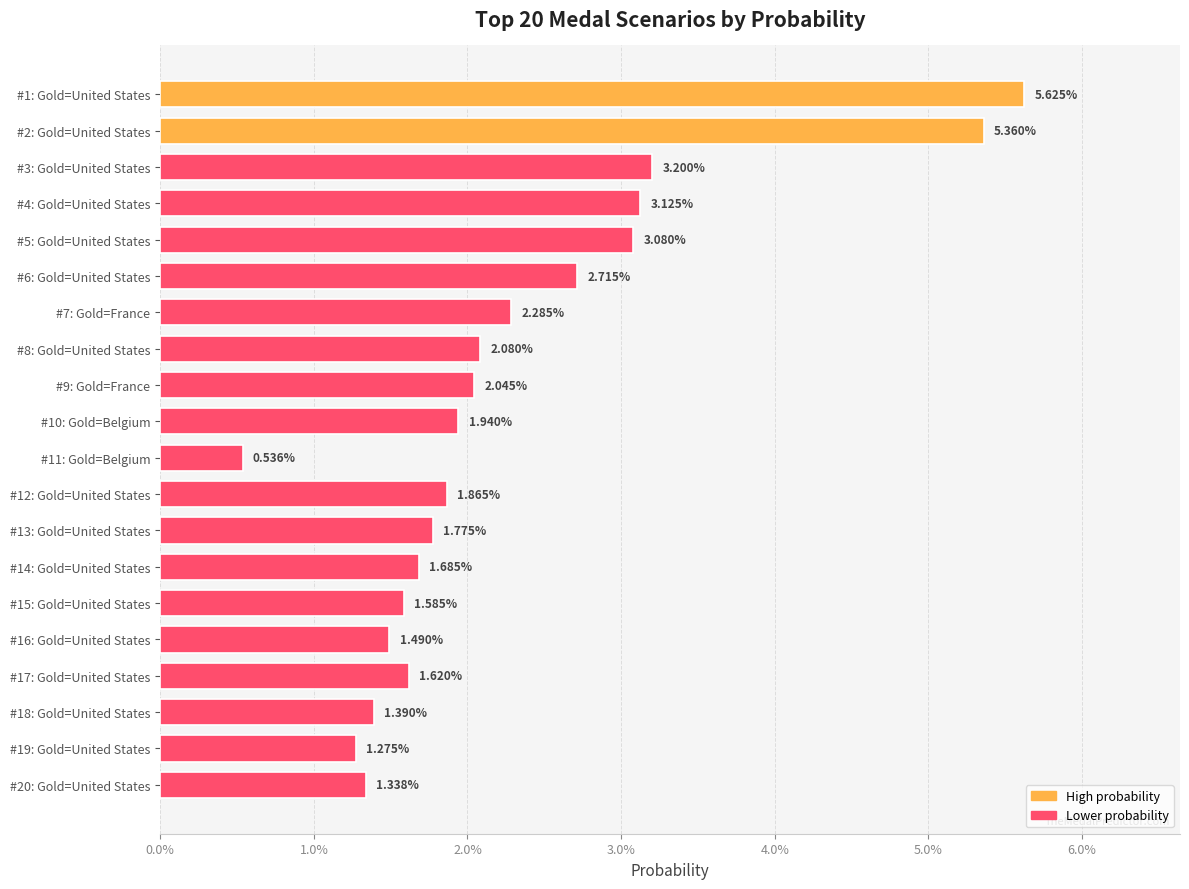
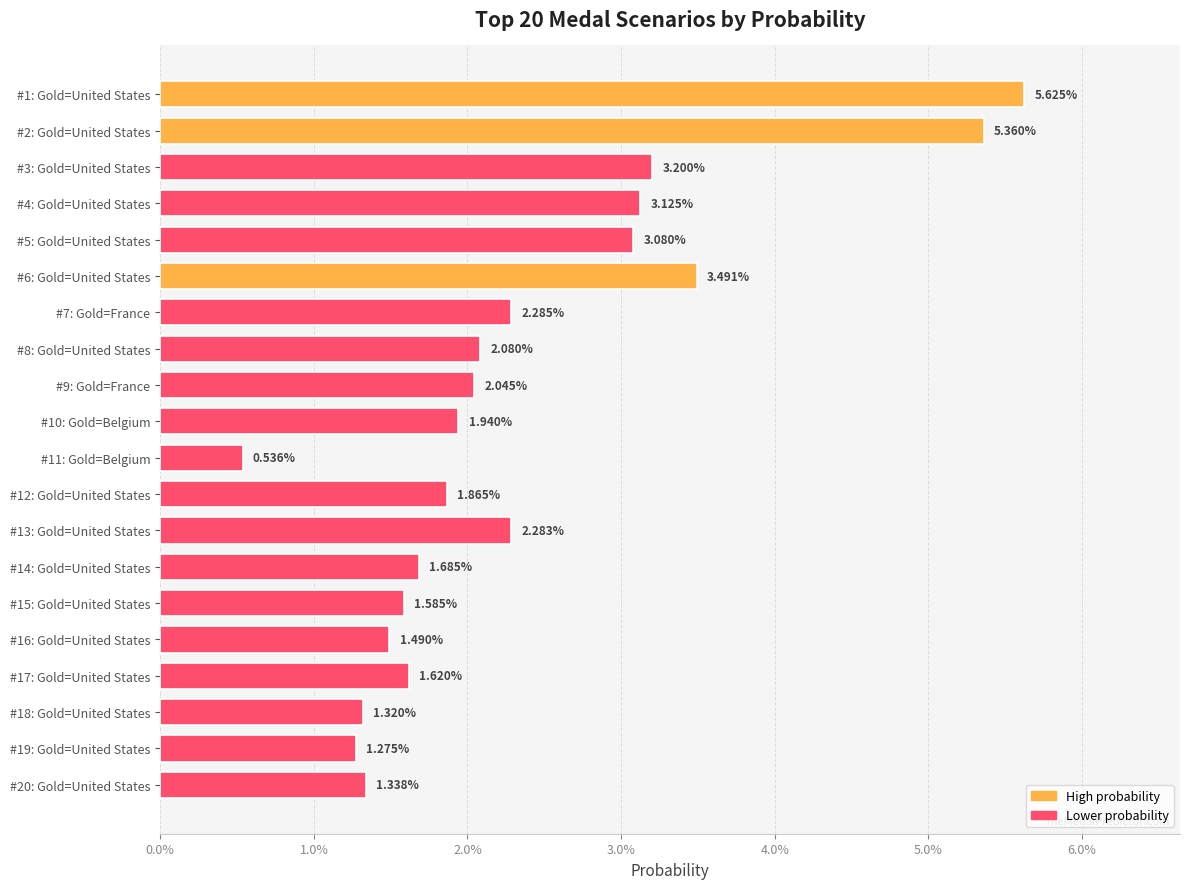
  {
    "#1: Gold=United States": "5.625%",
    "#2: Gold=United States": "5.360%",
    "#3: Gold=United States": "3.200%",
    "#4: Gold=United States": "3.125%",
    "#5: Gold=United States": "3.080%",
-   "#6: Gold=United States": "2.715%",
+   "#6: Gold=United States": "3.491%",
    "#7: Gold=France": "2.285%",
    "#8: Gold=United States": "2.080%",
    "#9: Gold=France": "2.045%",
    "#10: Gold=Belgium": "1.940%",
    "#11: Gold=Belgium": "0.536%",
    "#12: Gold=United States": "1.865%",
-   "#13: Gold=United States": "1.775%",
+   "#13: Gold=United States": "2.283%",
    "#14: Gold=United States": "1.685%",
    "#15: Gold=United States": "1.585%",
    "#16: Gold=United States": "1.490%",
    "#17: Gold=United States": "1.620%",
-   "#18: Gold=United States": "1.390%",
+   "#18: Gold=United States": "1.320%",
    "#19: Gold=United States": "1.275%",
    "#20: Gold=United States": "1.338%"
  }
